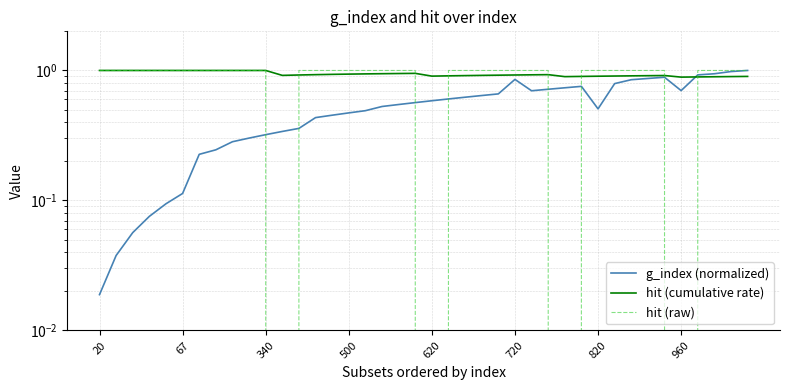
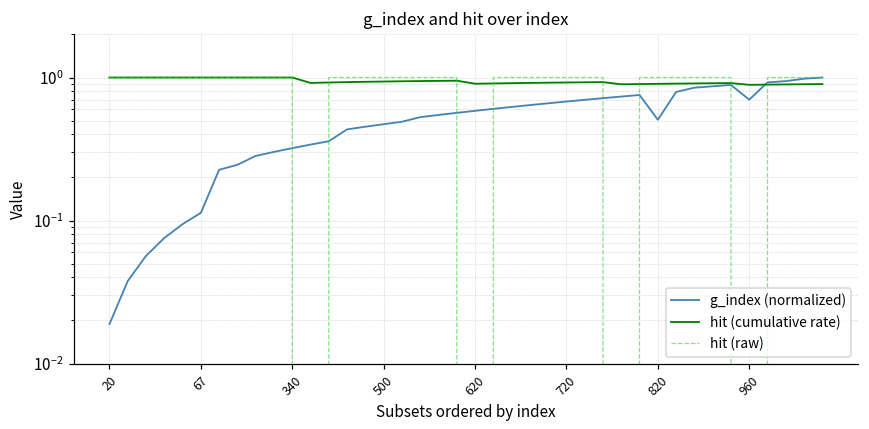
  {
    "g_index (normalized)": {
      "20": 0.019,
      "67": 0.11,
      "340": 0.32,
      "500": 0.47,
      "620": 0.6,
-     "720": 0.9,
+     "720": 0.7,
      "820": 0.5,
      "960": 0.7
    },
    "hit (cumulative rate)": {
      "500": 0.9,
      "620": 0.9,
      "720": 0.9,
      "820": 0.9,
      "960": 0.9
    },
    "hit (raw)": {
      "500": 1.0,
      "720": 1.0,
      "820": 1.0
    }
  }
